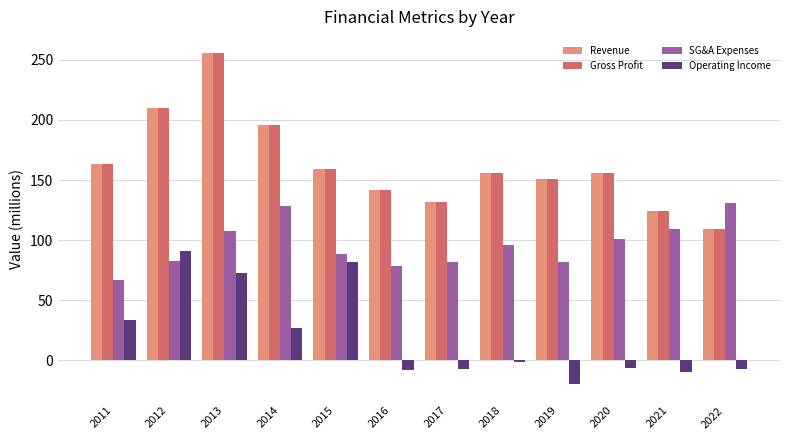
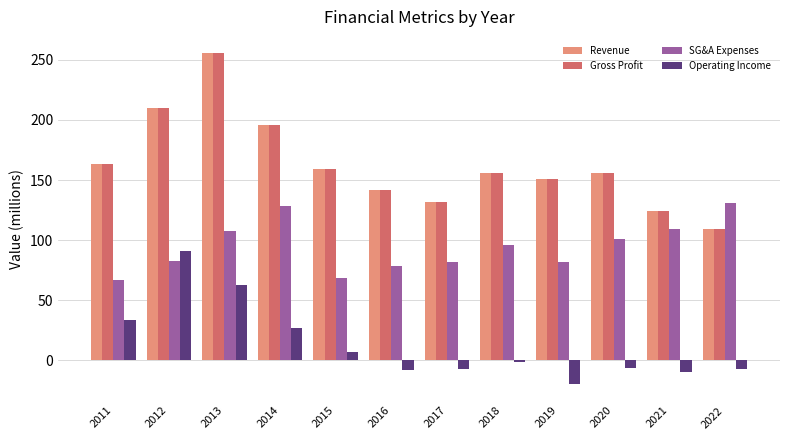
  {
    "SG&A Expenses": {
      "2011": 67,
      "2012": 83,
      "2013": 108,
      "2014": 128,
-     "2015": 88,
+     "2015": 69,
      "2016": 79,
      "2017": 82,
      "2018": 96,
      "2019": 82,
      "2020": 101,
      "2021": 110,
      "2022": 131
    },
    "Operating Income": {
      "2011": 33,
      "2012": 91,
-     "2013": 73,
+     "2013": 63,
      "2014": 27,
-     "2015": 82,
+     "2015": 7,
      "2016": -8,
      "2017": -7,
      "2019": -20,
      "2020": -7,
      "2021": -10,
      "2022": -7
    }
  }
